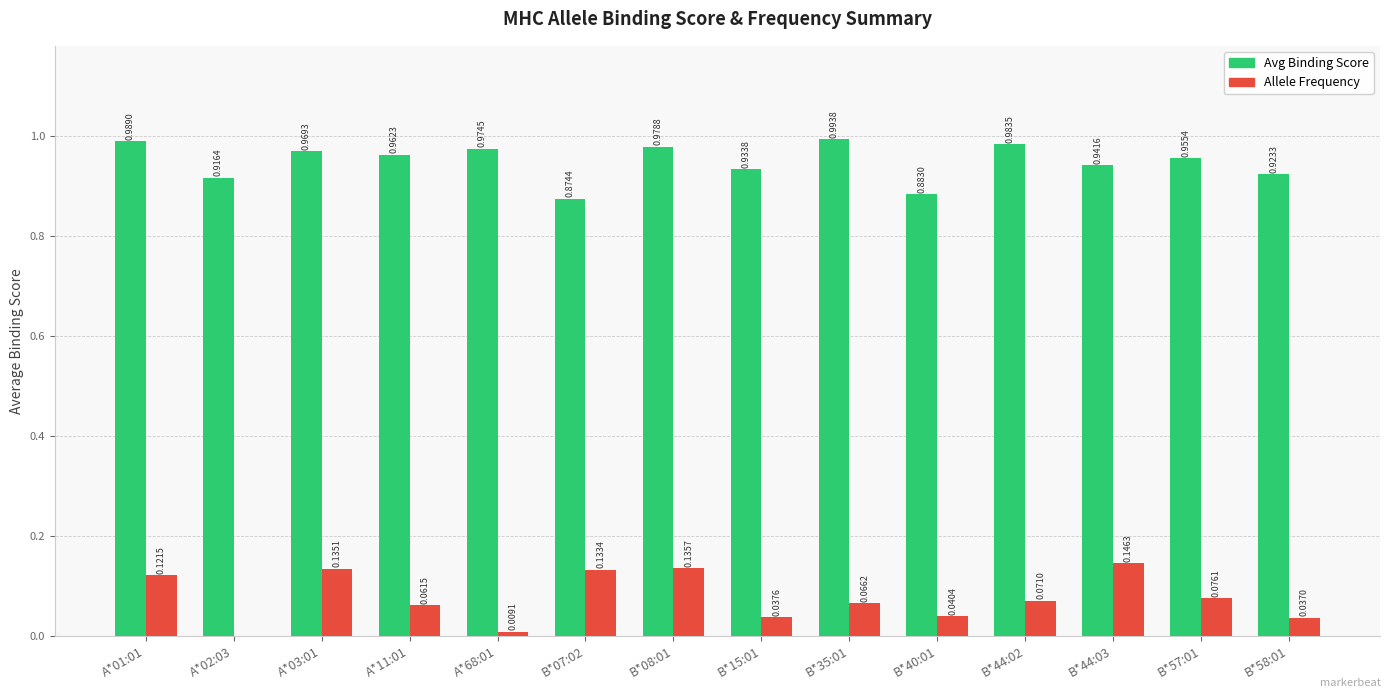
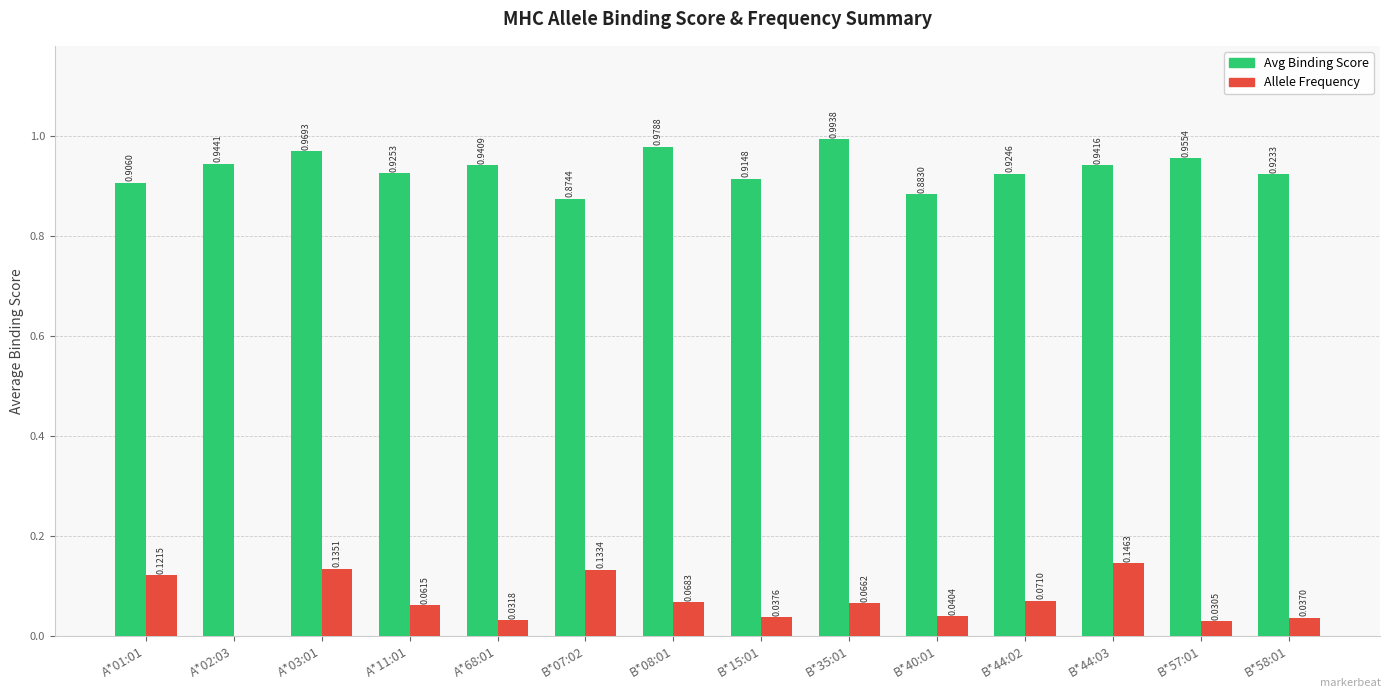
  {
    "Avg Binding Score": {
-     "A*01:01": 0.9890,
-     "A*02:03": 0.9164,
+     "A*01:01": 0.9060,
+     "A*02:03": 0.9441,
      "A*03:01": 0.9693,
-     "A*11:01": 0.9623,
-     "A*68:01": 0.9745,
+     "A*11:01": 0.9253,
+     "A*68:01": 0.9409,
      "B*07:02": 0.8744,
      "B*08:01": 0.9788,
-     "B*15:01": 0.9338,
+     "B*15:01": 0.9148,
      "B*35:01": 0.9938,
      "B*40:01": 0.8830,
-     "B*44:02": 0.9835,
+     "B*44:02": 0.9246,
      "B*44:03": 0.9416,
      "B*57:01": 0.9554,
      "B*58:01": 0.9233
    },
    "Allele Frequency": {
      "A*01:01": 0.1215,
      "A*03:01": 0.1351,
      "A*11:01": 0.0615,
-     "A*68:01": 0.0091,
+     "A*68:01": 0.0318,
      "B*07:02": 0.1334,
-     "B*08:01": 0.1357,
+     "B*08:01": 0.0683,
      "B*15:01": 0.0376,
      "B*35:01": 0.0662,
      "B*40:01": 0.0404,
      "B*44:02": 0.0710,
      "B*44:03": 0.1463,
-     "B*57:01": 0.0761,
+     "B*57:01": 0.0305,
      "B*58:01": 0.0370
    }
  }
